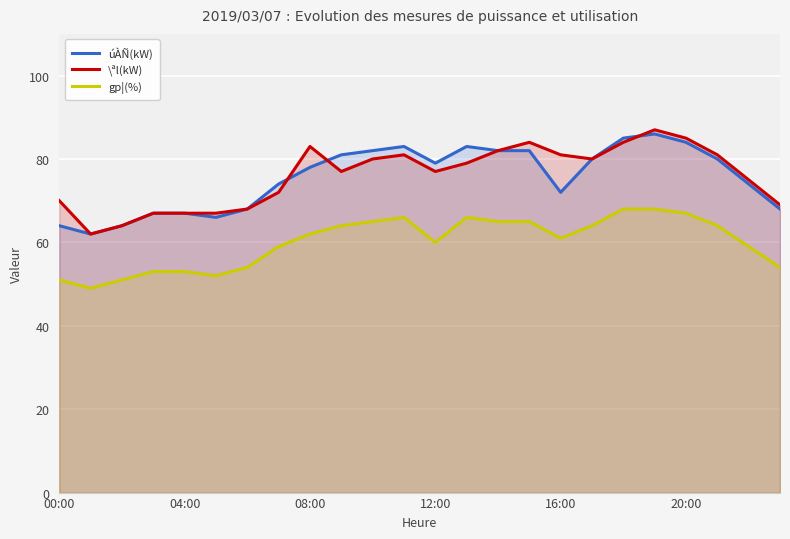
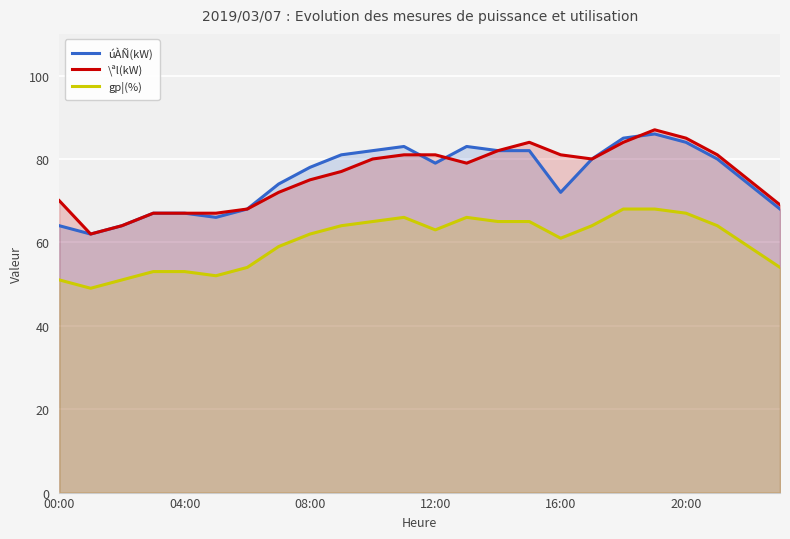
  {
    "úÀÑ(kW)": {
      "00:00": 64,
      "08:00": 78,
      "12:00": 79,
      "16:00": 72,
      "20:00": 84
    },
    "\\ªl(kW)": {
      "00:00": 70,
-     "08:00": 83,
-     "12:00": 77,
+     "08:00": 75,
+     "12:00": 81,
      "16:00": 81,
      "20:00": 85
    },
    "gp¦(%)": {
      "00:00": 51,
      "04:00": 53,
      "08:00": 62,
-     "12:00": 60,
+     "12:00": 63,
      "16:00": 61,
      "20:00": 67
    }
  }
